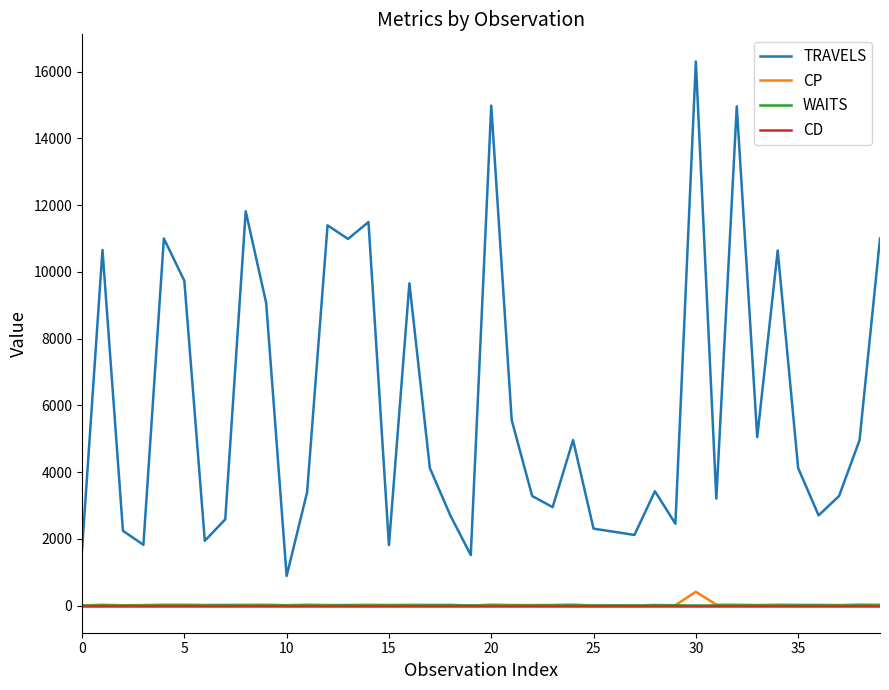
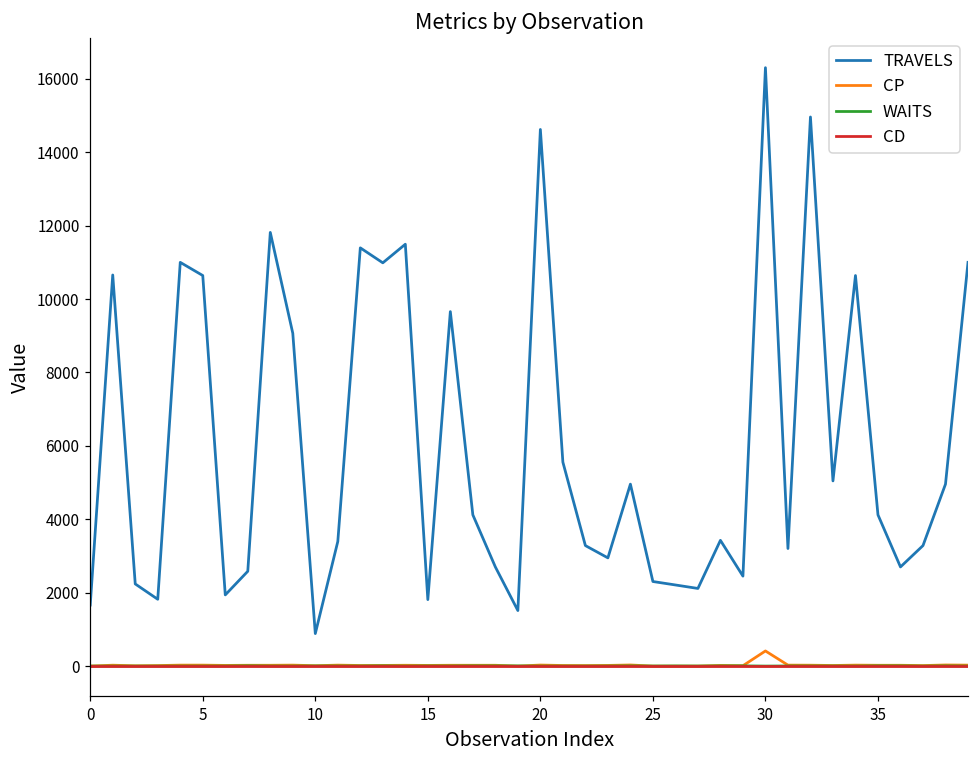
  {
    "TRAVELS": {
      "0": 1700,
-     "5": 9700,
+     "5": 10600,
      "10": 900,
      "15": 1800,
-     "20": 15000,
+     "20": 14600,
      "25": 2300,
      "30": 16300,
      "35": 4100
    },
    "CP": {
      "30": 400
    }
  }
